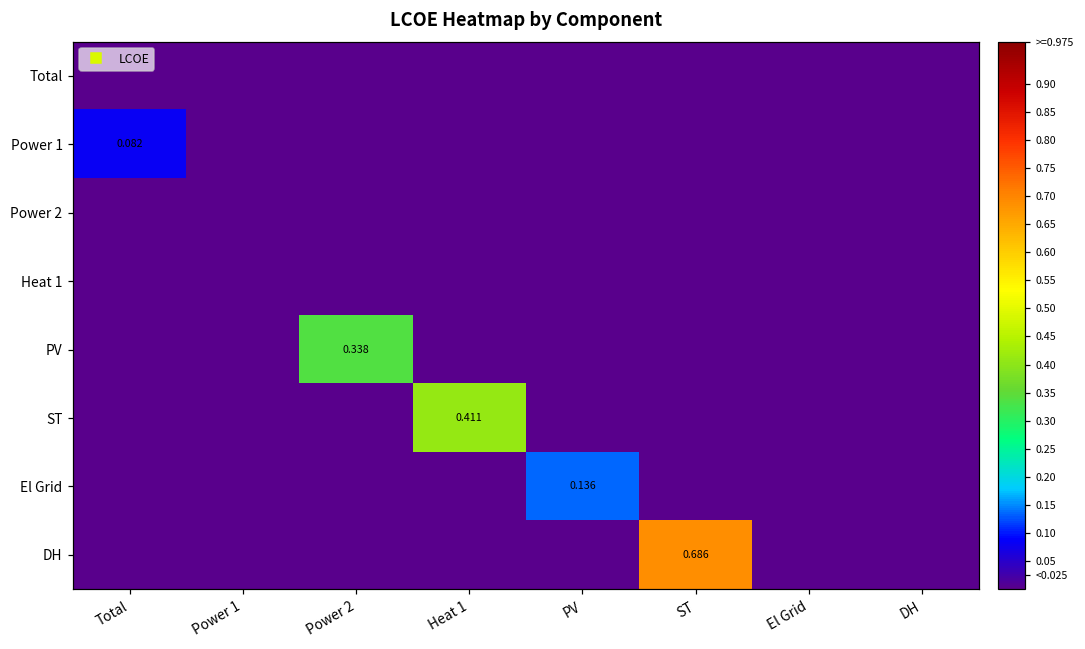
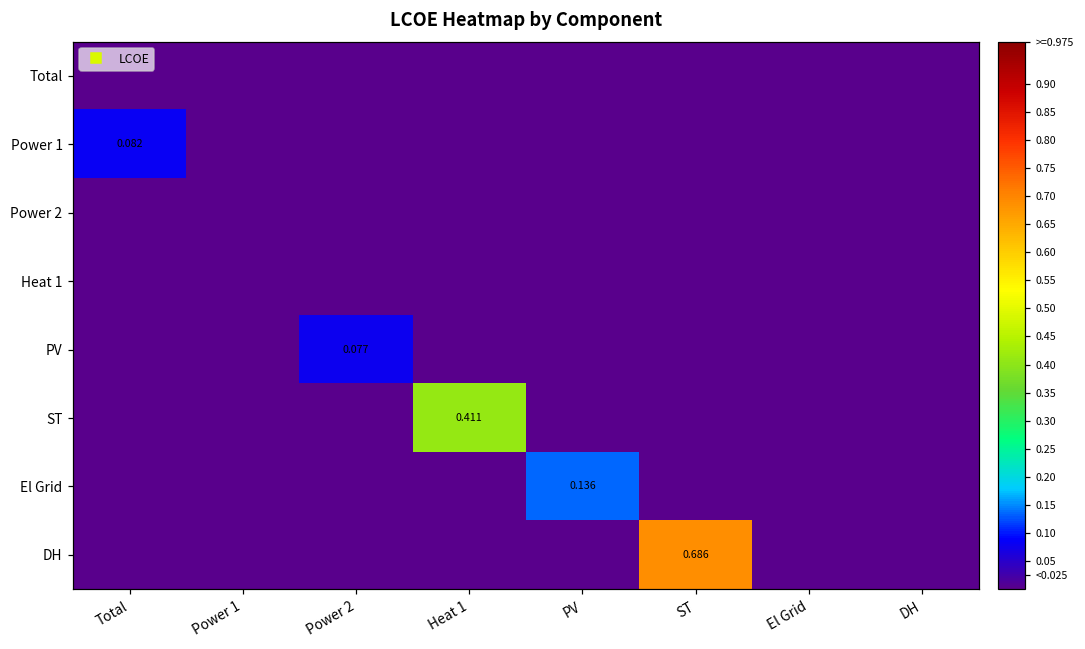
  {
    "Power 1": {
      "Total": 0.082
    },
    "PV": {
-     "Power 2": 0.338
+     "Power 2": 0.077
    },
    "ST": {
      "Heat 1": 0.411
    },
    "El Grid": {
      "PV": 0.136
    },
    "DH": {
      "ST": 0.686
    }
  }
